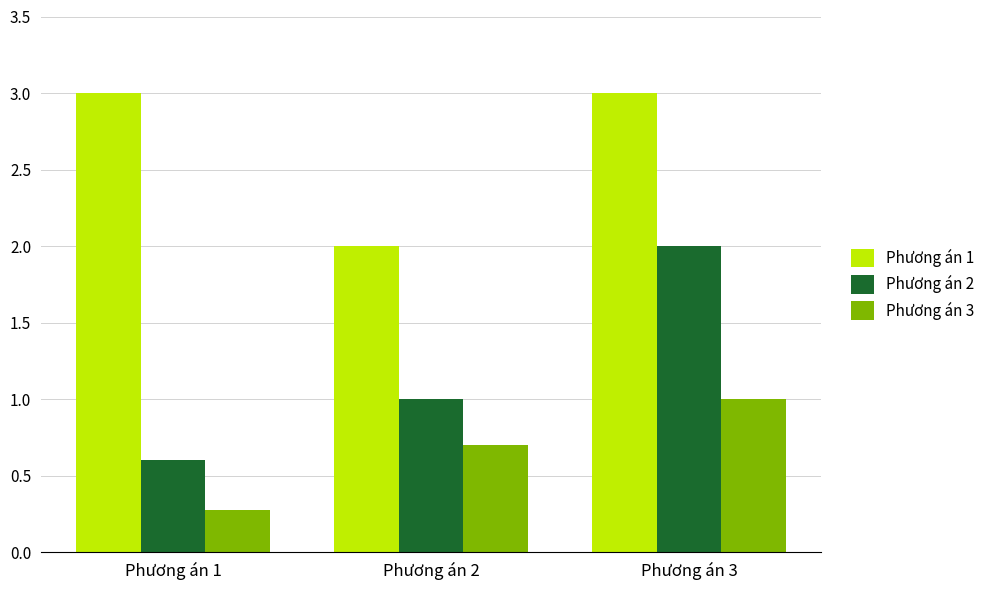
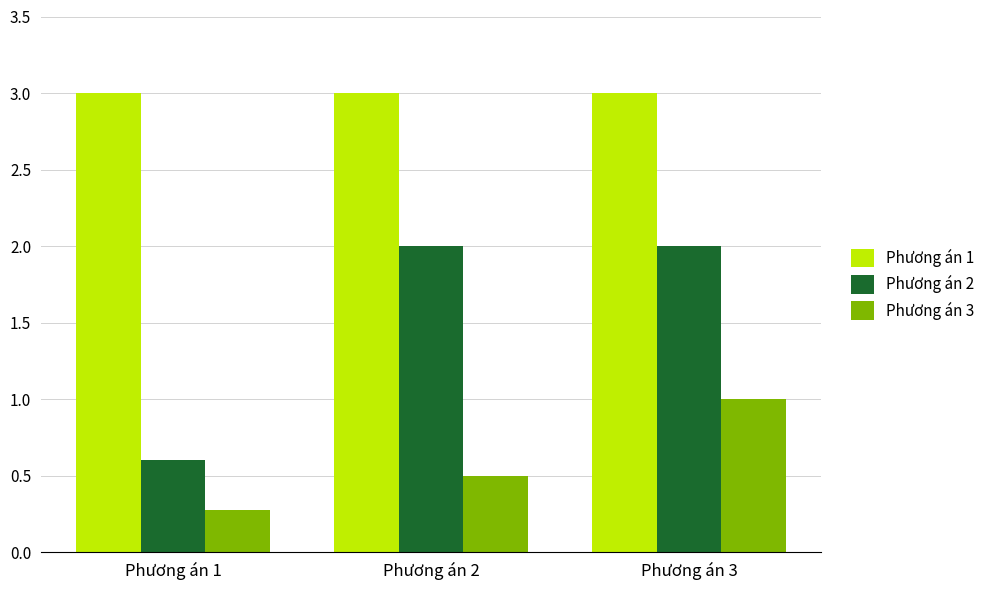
  {
    "Phương án 1": {
      "Phương án 1": 3,
-     "Phương án 2": 2,
+     "Phương án 2": 3,
      "Phương án 3": 3
    },
    "Phương án 2": {
      "Phương án 1": 0.60,
-     "Phương án 2": 1,
+     "Phương án 2": 2,
      "Phương án 3": 2
    },
    "Phương án 3": {
      "Phương án 1": 0.27,
-     "Phương án 2": 0.7,
+     "Phương án 2": 0.5,
      "Phương án 3": 1.0
    }
  }
